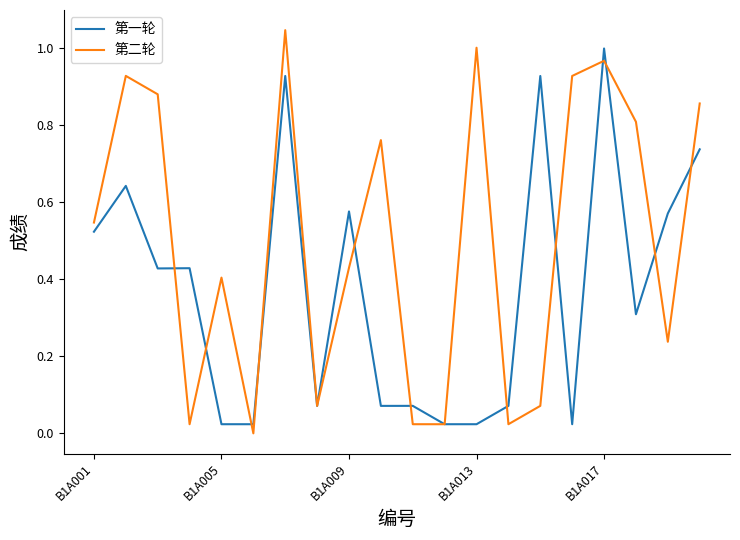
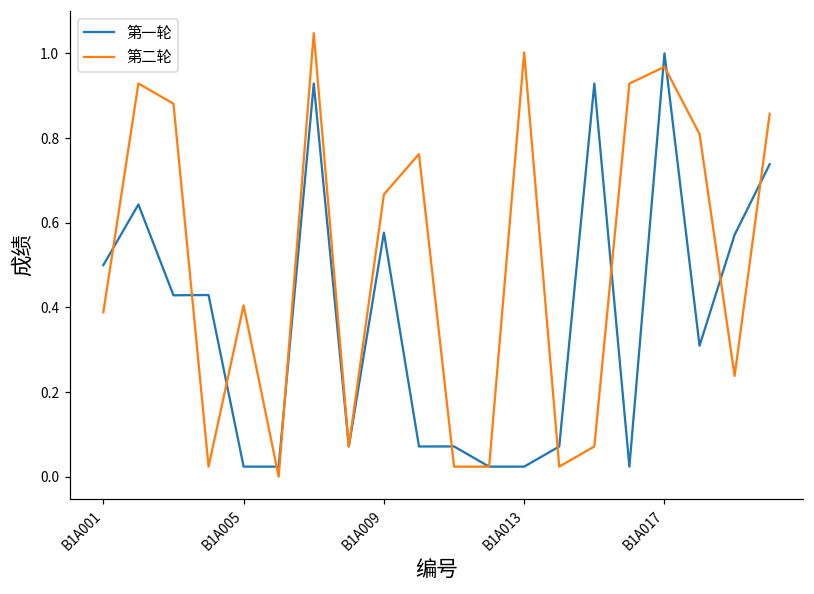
  {
    "第一轮": {
-     "B1A001": 0.52,
+     "B1A001": 0.50,
      "B1A005": 0.02,
      "B1A009": 0.58,
      "B1A013": 0.02,
      "B1A017": 1.00
    },
    "第二轮": {
-     "B1A001": 0.55,
+     "B1A001": 0.39,
      "B1A005": 0.40,
-     "B1A009": 0.43,
+     "B1A009": 0.67,
      "B1A013": 1.00,
      "B1A017": 0.97
    }
  }
